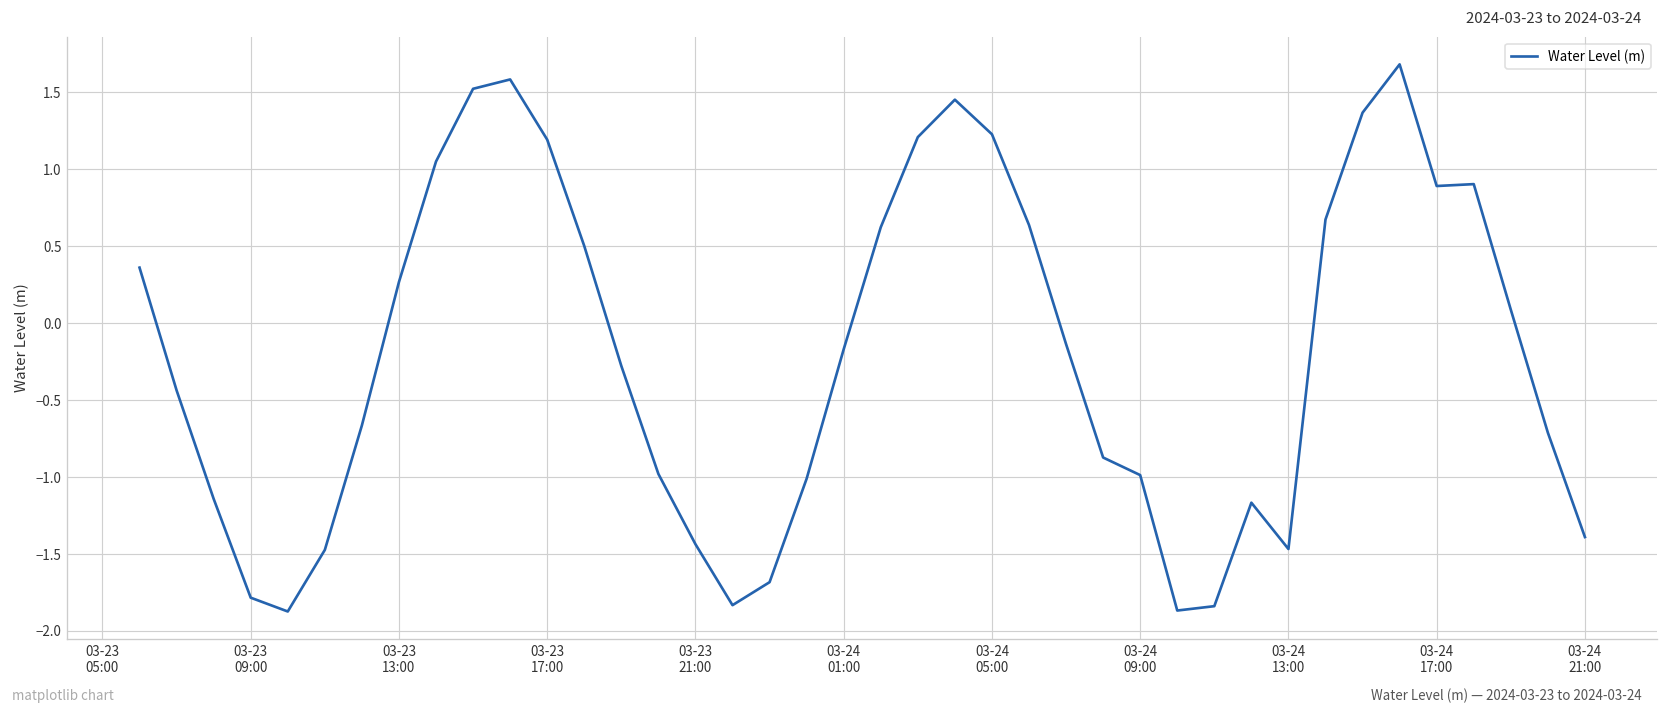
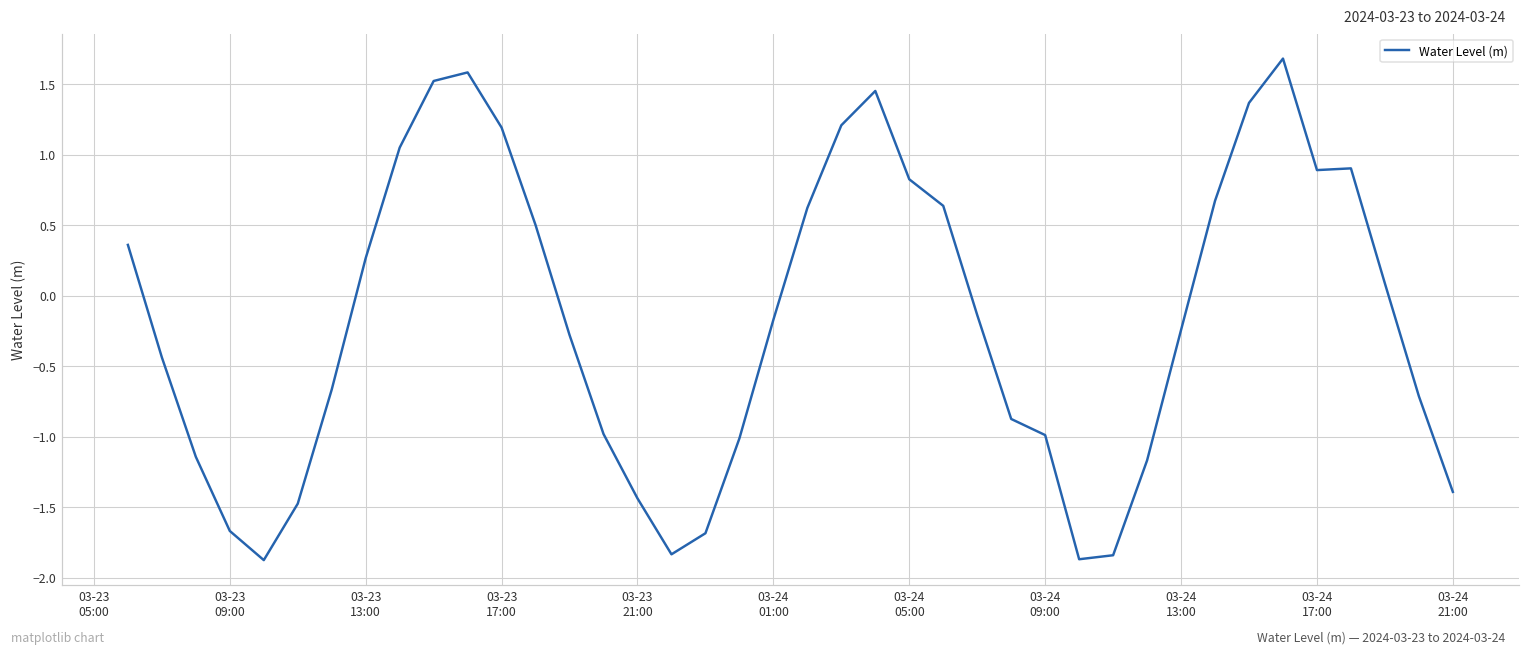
  {
-   "03-23 09:00": -1.79,
+   "03-23 09:00": -1.67,
    "03-23 13:00": 0.27,
    "03-23 17:00": 1.19,
    "03-23 21:00": -1.44,
    "03-24 01:00": -0.17,
-   "03-24 05:00": 1.23,
+   "03-24 05:00": 0.83,
    "03-24 09:00": -0.99,
-   "03-24 13:00": -1.47,
+   "03-24 13:00": -0.24,
    "03-24 17:00": 0.89,
    "03-24 21:00": -1.39
  }
